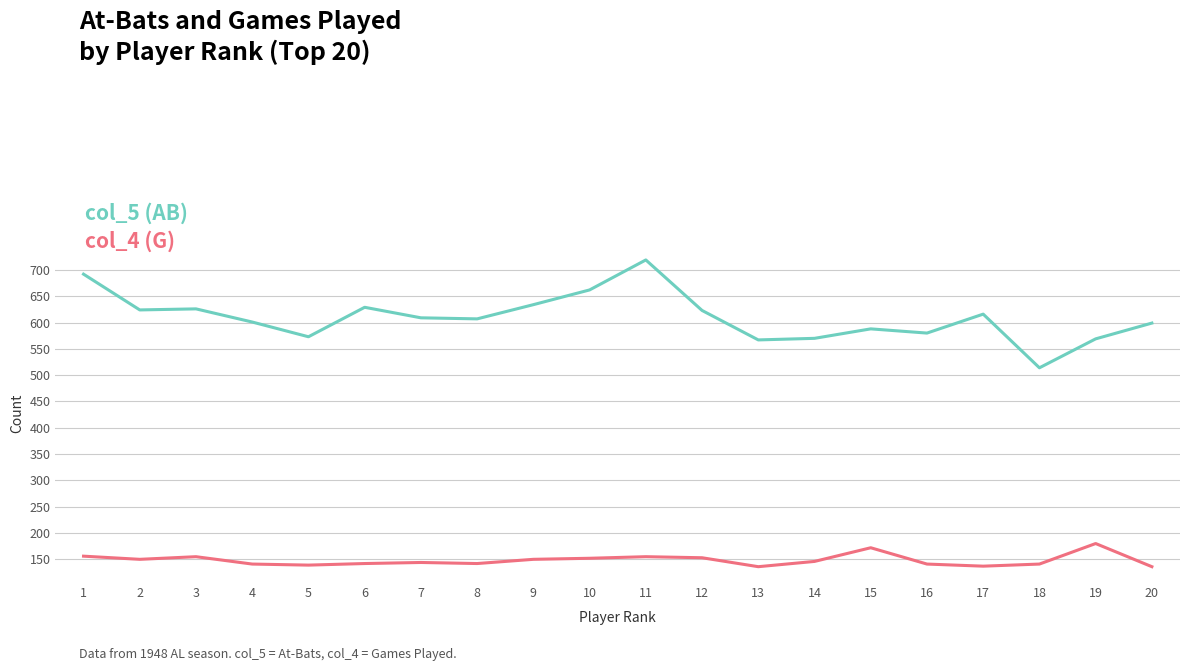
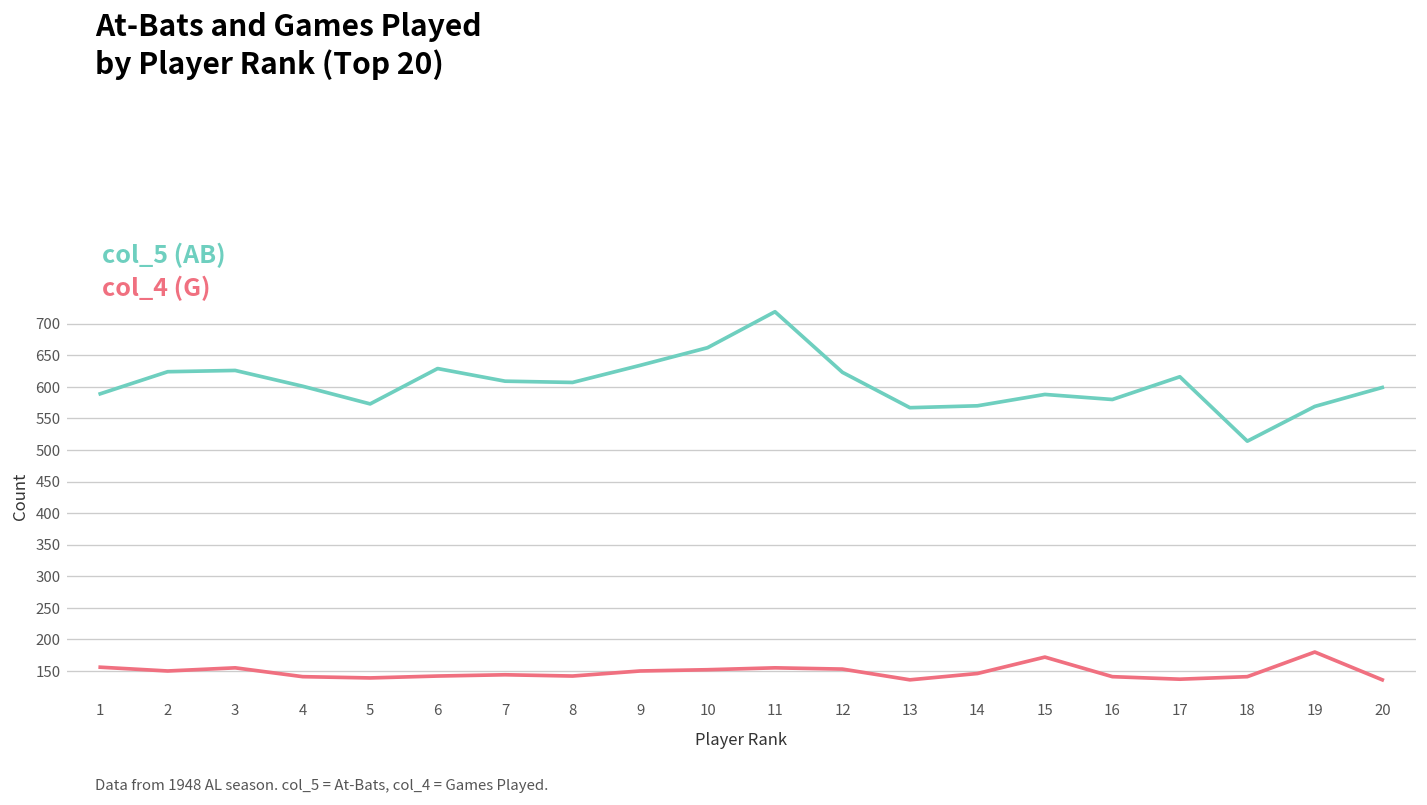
  {
    "col_5 (AB)": {
-     "1": 690,
+     "1": 590,
      "2": 620,
      "3": 630,
      "4": 600,
      "5": 570,
      "6": 630,
      "7": 610,
      "8": 610,
      "9": 630,
      "10": 660,
      "11": 720,
      "12": 620,
      "13": 570,
      "14": 570,
      "15": 590,
      "16": 580,
      "17": 620,
      "18": 510,
      "19": 570,
      "20": 600
    },
    "col_4 (G)": {
      "1": 160,
      "2": 150,
      "3": 160,
      "4": 140,
      "5": 140,
      "6": 140,
      "7": 140,
      "8": 140,
      "9": 150,
      "10": 150,
      "11": 160,
      "12": 150,
      "13": 140,
      "14": 150,
      "15": 170,
      "16": 140,
      "17": 140,
      "18": 140,
      "19": 180,
      "20": 140
    }
  }
